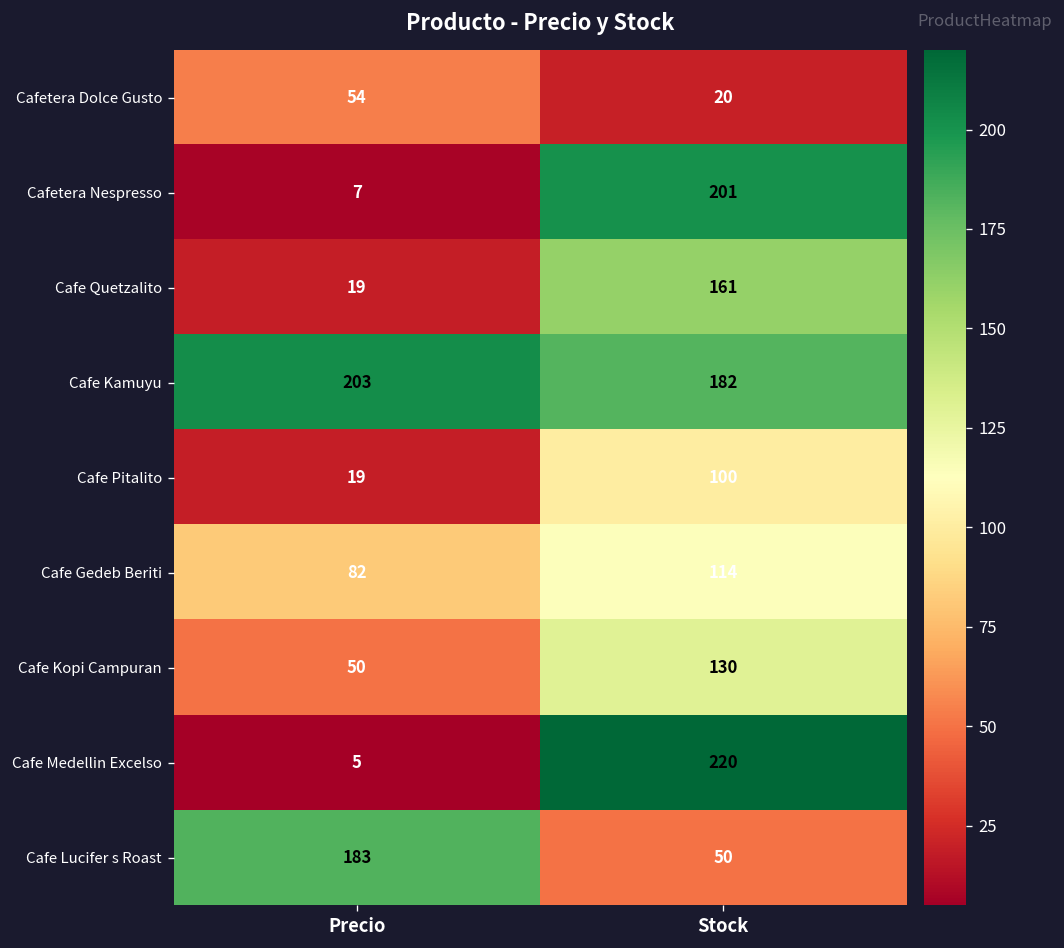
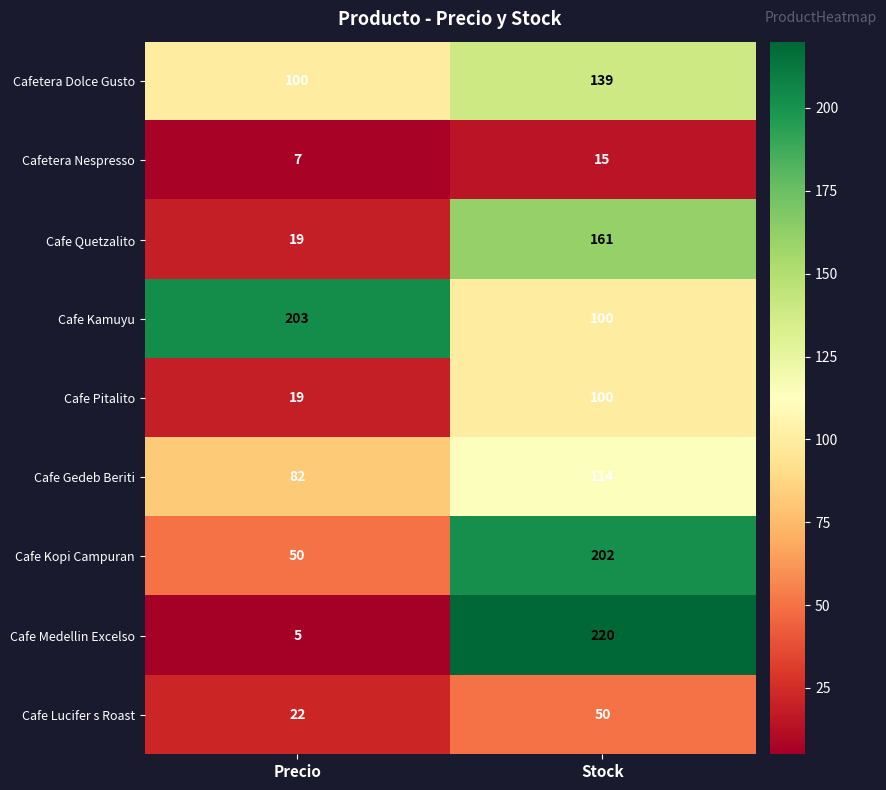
  {
    "Cafetera Dolce Gusto": {
-     "Precio": 54,
-     "Stock": 20
+     "Precio": 100,
+     "Stock": 139
    },
    "Cafetera Nespresso": {
      "Precio": 7,
-     "Stock": 201
+     "Stock": 15
    },
    "Cafe Quetzalito": {
      "Precio": 19,
      "Stock": 161
    },
    "Cafe Kamuyu": {
      "Precio": 203,
-     "Stock": 182
+     "Stock": 100
    },
    "Cafe Pitalito": {
      "Precio": 19,
      "Stock": 100
    },
    "Cafe Gedeb Beriti": {
      "Precio": 82,
      "Stock": 114
    },
    "Cafe Kopi Campuran": {
      "Precio": 50,
-     "Stock": 130
+     "Stock": 202
    },
    "Cafe Medellin Excelso": {
      "Precio": 5,
      "Stock": 220
    },
    "Cafe Lucifer s Roast": {
-     "Precio": 183,
+     "Precio": 22,
      "Stock": 50
    }
  }
